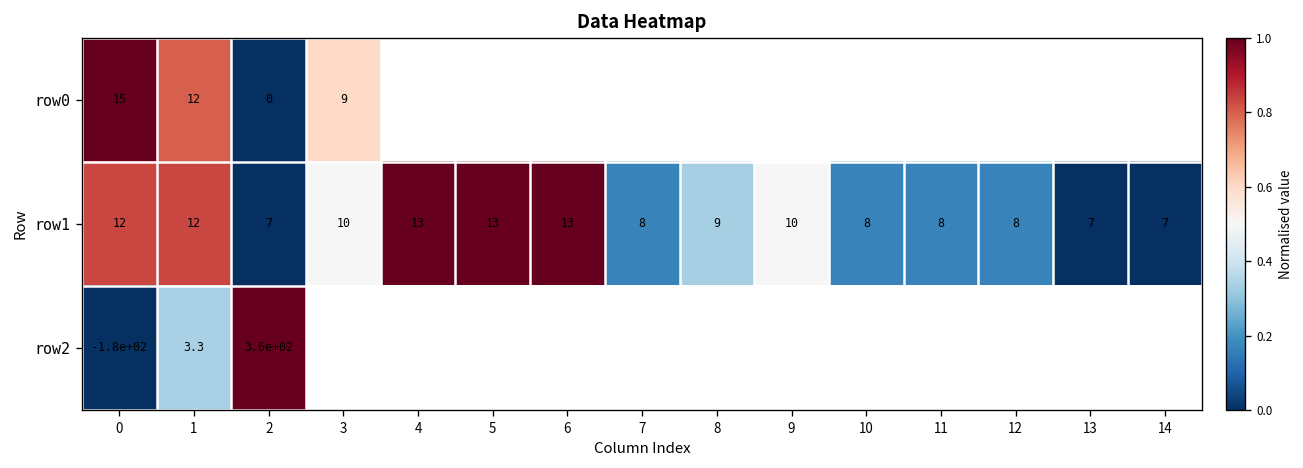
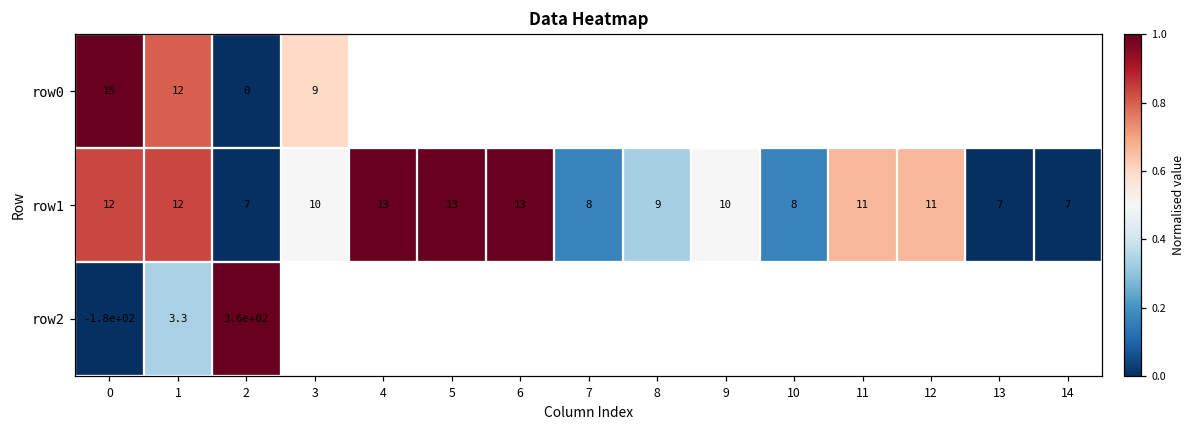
  {
    "row0": {
      "0": "15",
      "1": "12",
      "2": "0",
      "3": "9"
    },
    "row1": {
      "0": "12",
      "1": "12",
      "2": "7",
      "3": "10",
      "4": "13",
      "5": "13",
      "6": "13",
      "7": "8",
      "8": "9",
      "9": "10",
      "10": "8",
-     "11": "8",
-     "12": "8",
+     "11": "11",
+     "12": "11",
      "13": "7",
      "14": "7"
    },
    "row2": {
      "0": "-1.8e+02",
      "1": "3.3",
      "2": "3.6e+02"
    }
  }
